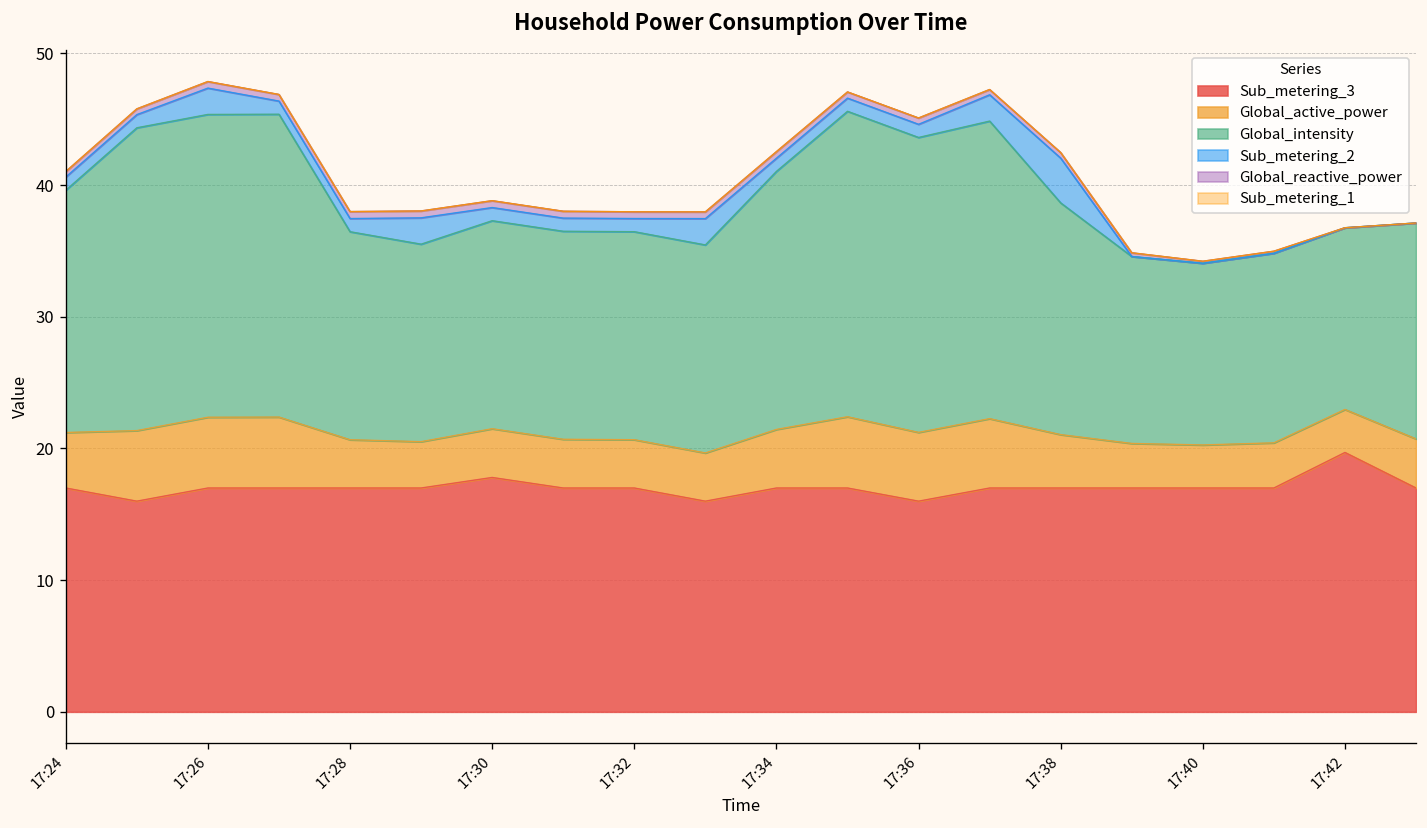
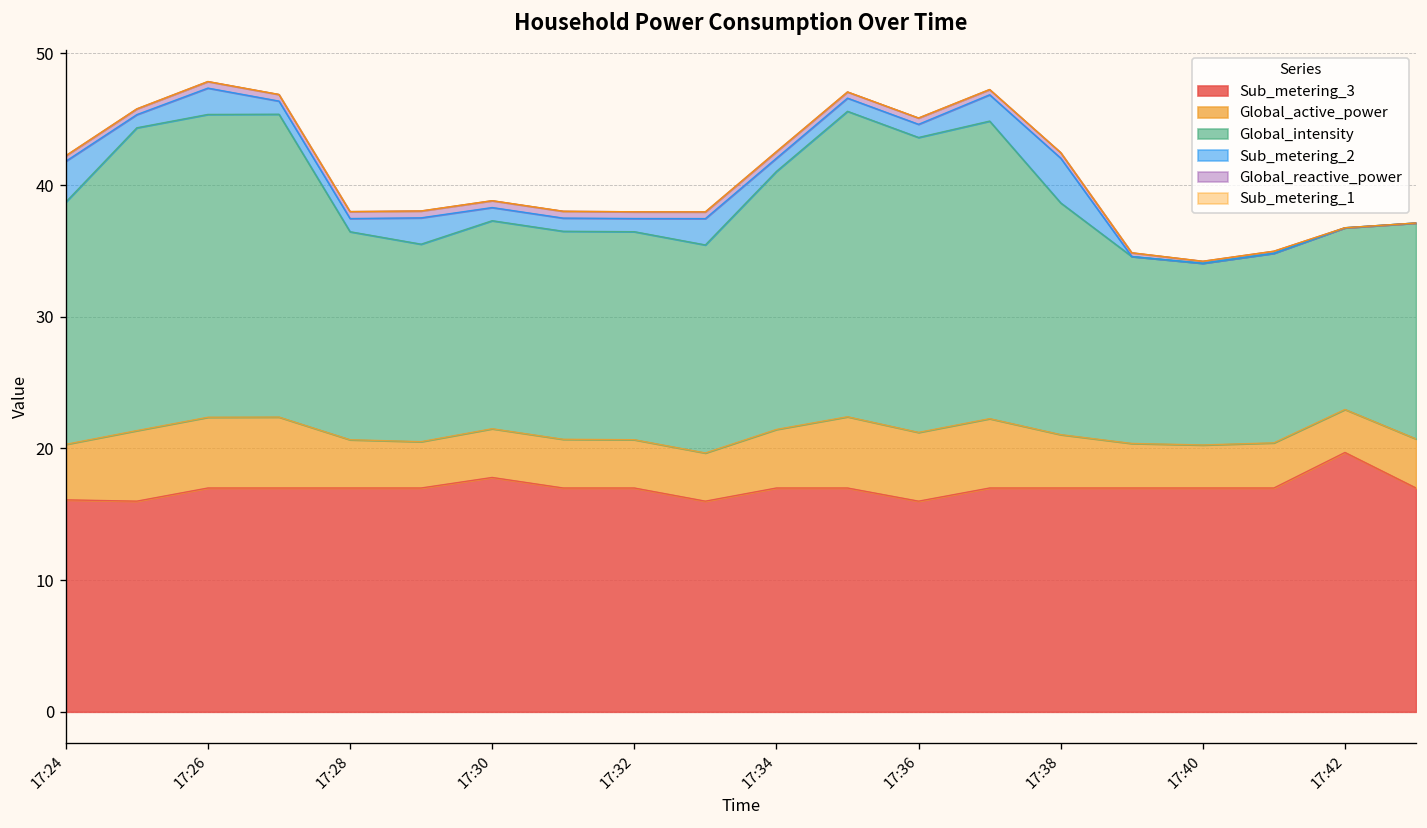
  {
    "Sub_metering_3": {
-     "17:24": 17.0,
+     "17:24": 16.1,
      "17:26": 17.0,
      "17:28": 17.0,
      "17:30": 17.8,
      "17:32": 17.0,
      "17:34": 17.0,
      "17:36": 16.0,
      "17:38": 17.0,
      "17:40": 17.0,
      "17:42": 19.7
    },
    "Global_intensity": {
      "17:24": 18.4,
      "17:26": 23.0,
      "17:28": 15.8,
      "17:30": 15.8,
      "17:32": 15.8,
      "17:34": 19.6,
      "17:36": 22.4,
      "17:38": 17.6
    },
    "Sub_metering_2": {
-     "17:24": 1.0,
+     "17:24": 3.1,
      "17:26": 2.0,
      "17:28": 1.0,
      "17:30": 1.0,
      "17:32": 1.0,
      "17:34": 1.0,
      "17:36": 1.0,
      "17:38": 3.4
    }
  }
